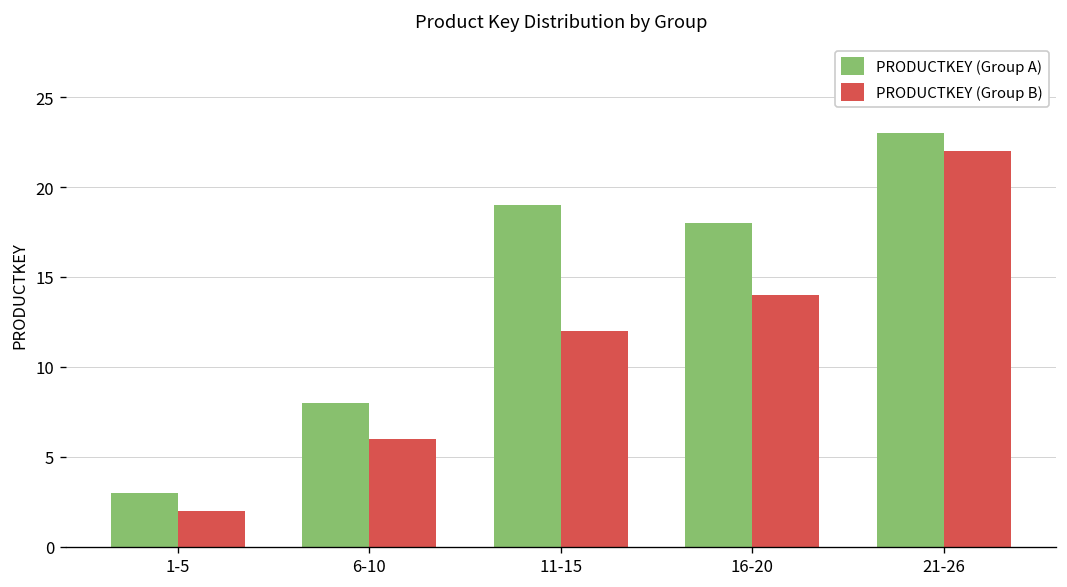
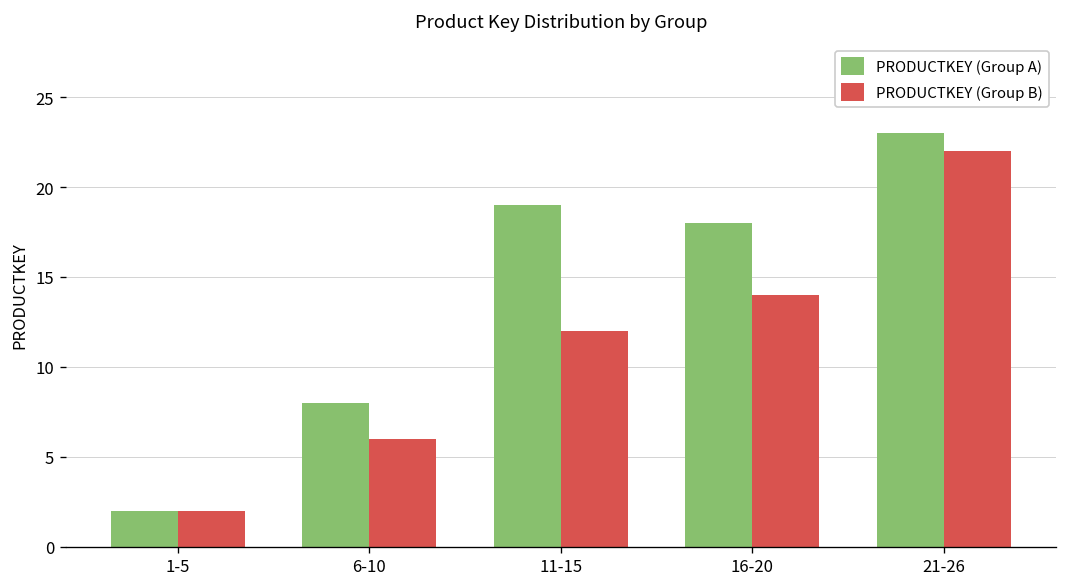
  {
    "PRODUCTKEY (Group A)": {
-     "1-5": 3,
+     "1-5": 2,
      "6-10": 8,
      "11-15": 19,
      "16-20": 18,
      "21-26": 23
    },
    "PRODUCTKEY (Group B)": {
      "1-5": 2,
      "6-10": 6,
      "11-15": 12,
      "16-20": 14,
      "21-26": 22
    }
  }
